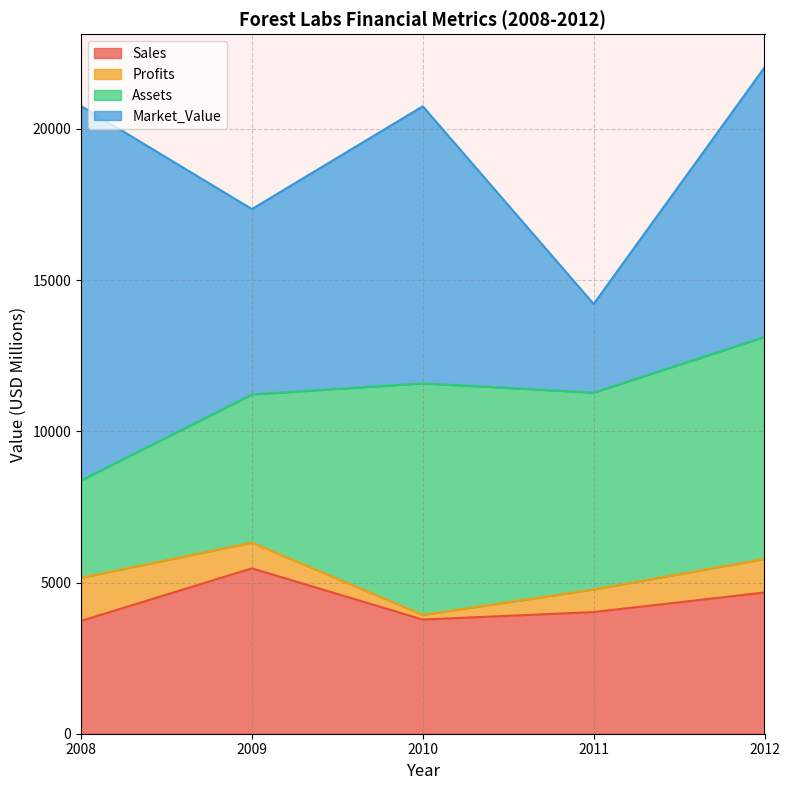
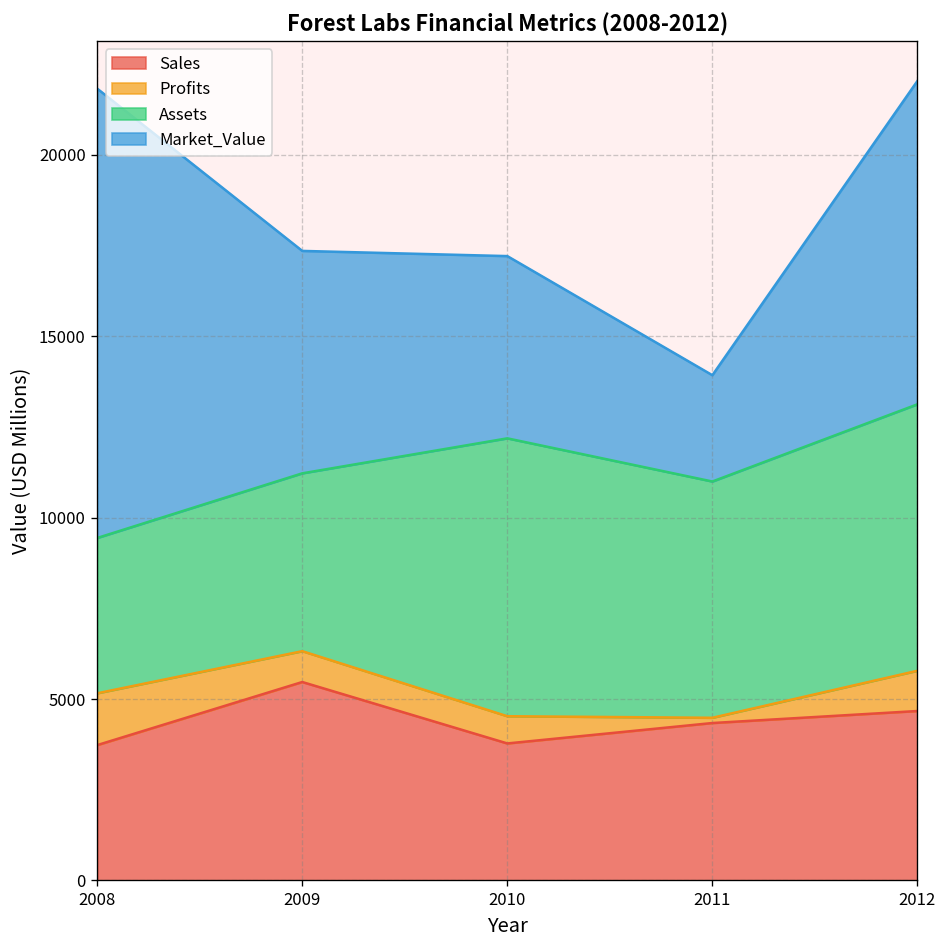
  {
    "Sales": {
      "2008": 3700,
      "2009": 5500,
      "2010": 3800,
-     "2011": 4000,
+     "2011": 4300,
      "2012": 4700
    },
    "Profits": {
      "2008": 1400,
      "2009": 900,
-     "2010": 200,
-     "2011": 700,
+     "2010": 800,
+     "2011": 100,
      "2012": 1100
    },
    "Assets": {
-     "2008": 3200,
+     "2008": 4300,
      "2009": 4900,
      "2010": 7700,
      "2011": 6500,
      "2012": 7300
    },
    "Market_Value": {
      "2008": 12400,
      "2009": 6100,
-     "2010": 9200,
+     "2010": 5000,
      "2011": 2900,
      "2012": 8900
    }
  }
